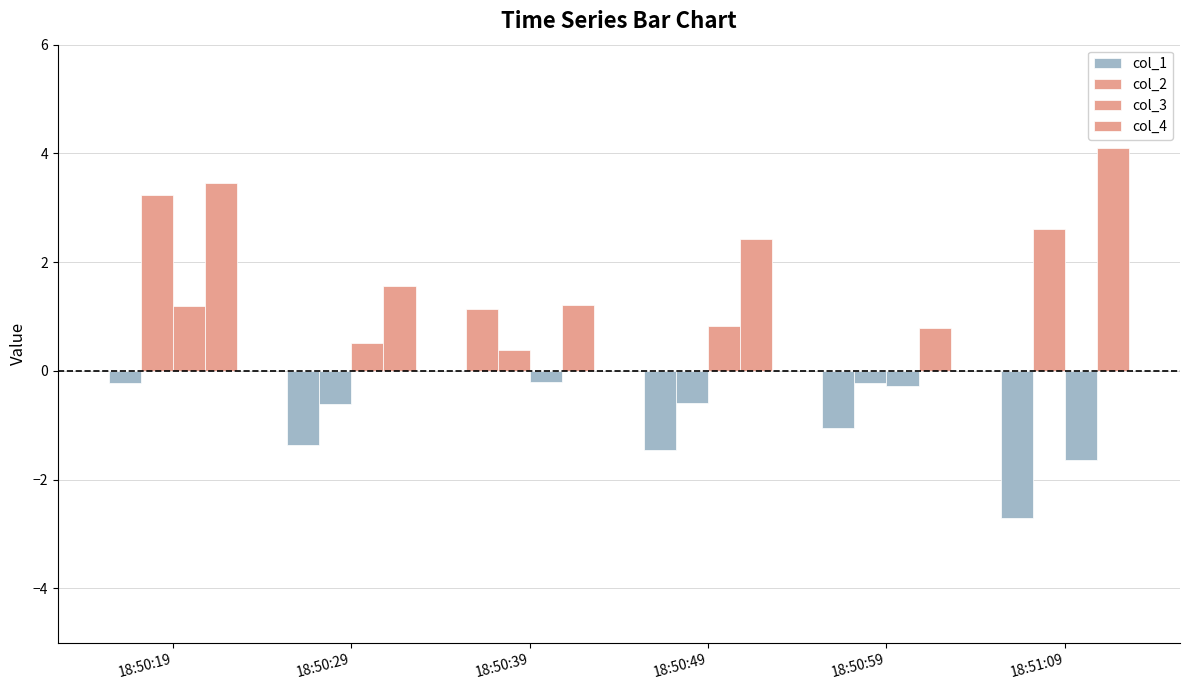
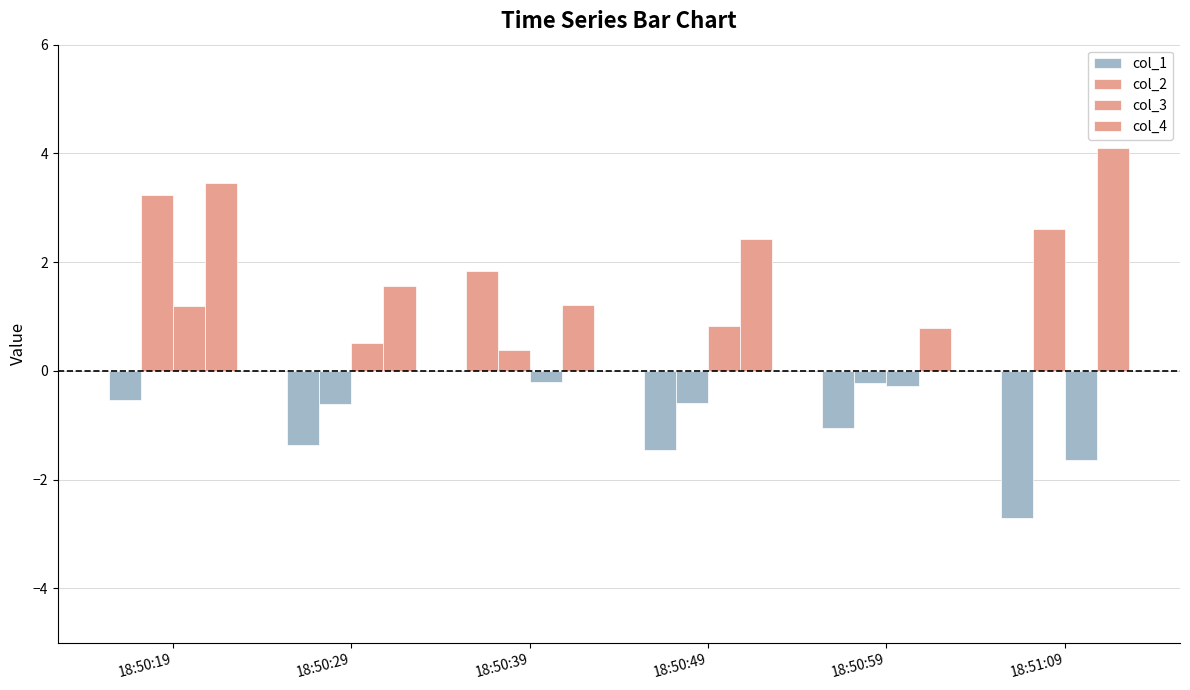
  {
    "col_1": {
-     "18:50:19": -0.2,
+     "18:50:19": -0.5,
      "18:50:29": -1.4,
-     "18:50:39": 1.1,
+     "18:50:39": 1.8,
      "18:50:49": -1.5,
      "18:50:59": -1.1,
      "18:51:09": -2.7
    }
  }
